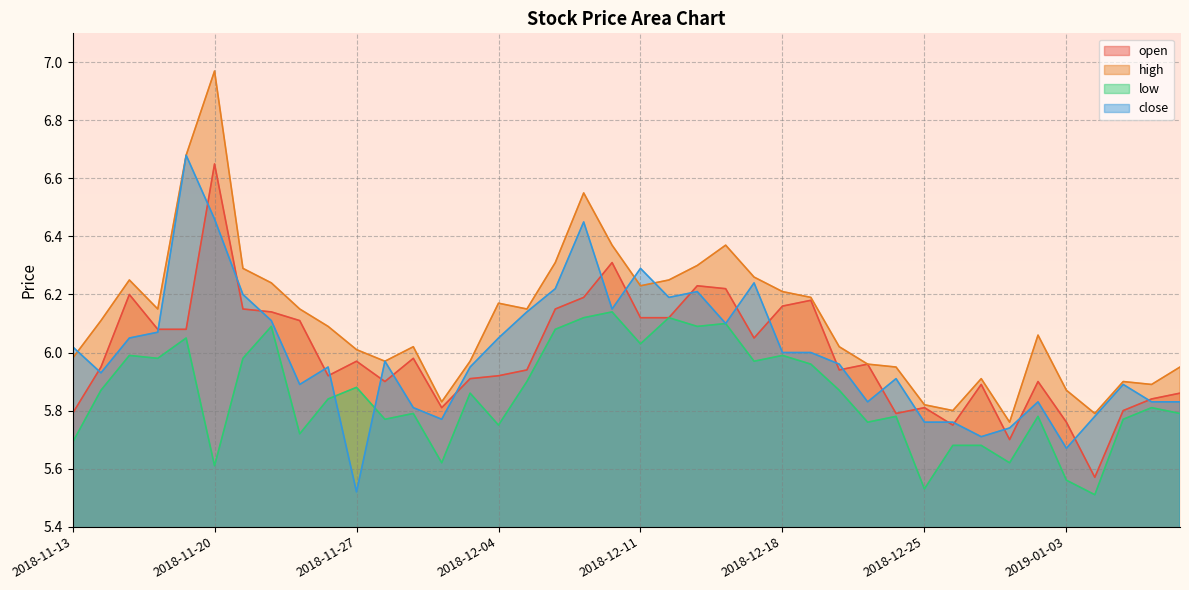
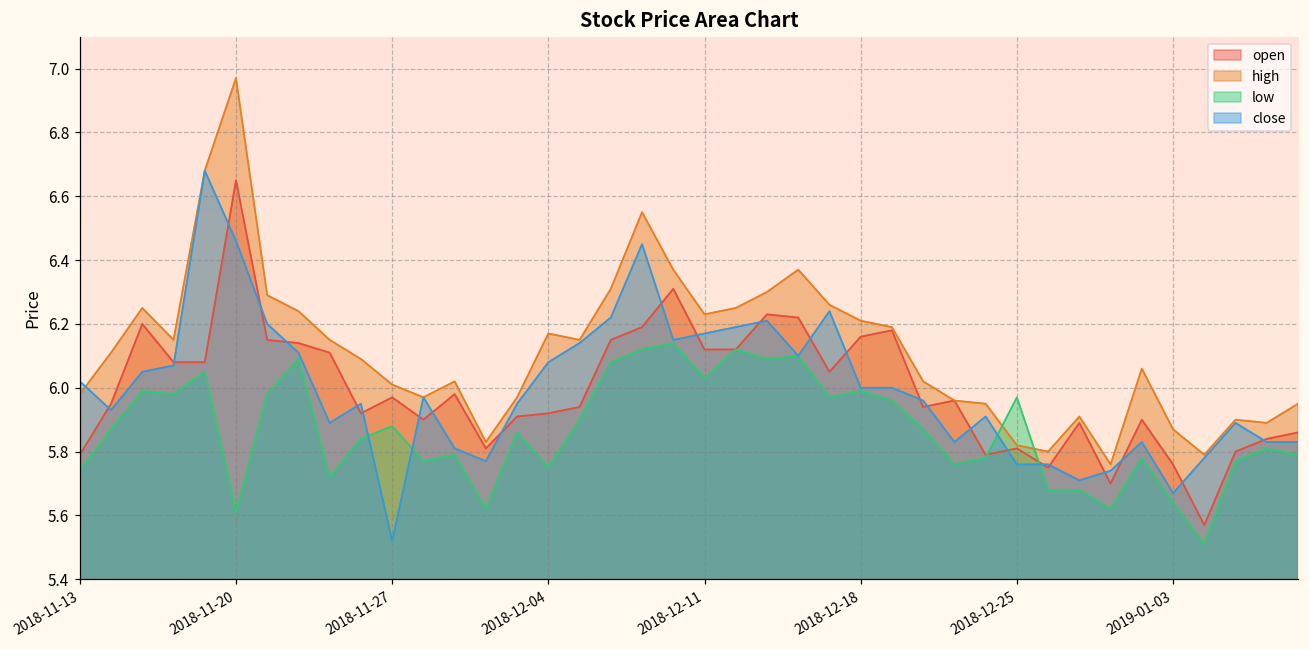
  {
    "low": {
-     "2018-11-13": 5.69,
+     "2018-11-13": 5.74,
      "2018-11-20": 5.61,
      "2018-11-27": 5.88,
      "2018-12-04": 5.75,
      "2018-12-11": 6.03,
      "2018-12-18": 5.99,
-     "2018-12-25": 5.53,
-     "2019-01-03": 5.56
+     "2018-12-25": 5.97,
+     "2019-01-03": 5.64
    },
    "close": {
      "2018-11-13": 6.02,
      "2018-11-20": 6.46,
      "2018-11-27": 5.52,
-     "2018-12-04": 6.05,
-     "2018-12-11": 6.29,
+     "2018-12-04": 6.08,
+     "2018-12-11": 6.17,
      "2018-12-18": 6.00,
      "2018-12-25": 5.76,
      "2019-01-03": 5.67
    }
  }
